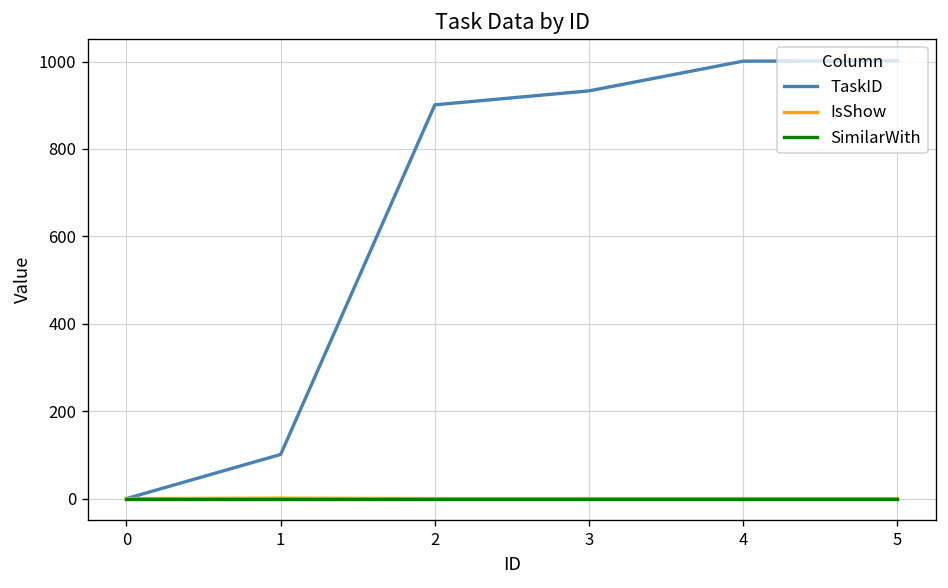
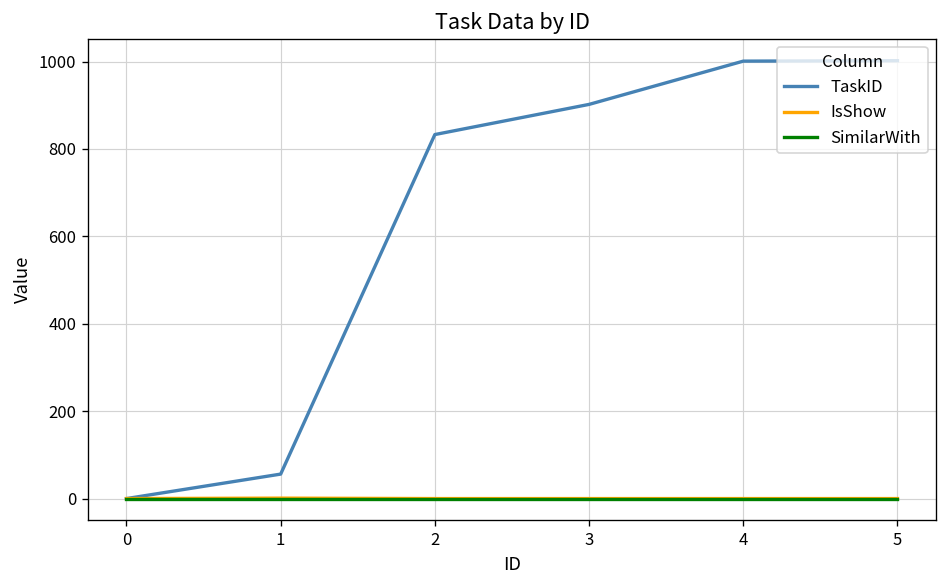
  {
    "TaskID": {
-     "1": 100,
-     "2": 900,
-     "3": 930,
+     "1": 60,
+     "2": 830,
+     "3": 900,
      "4": 1000
    }
  }
